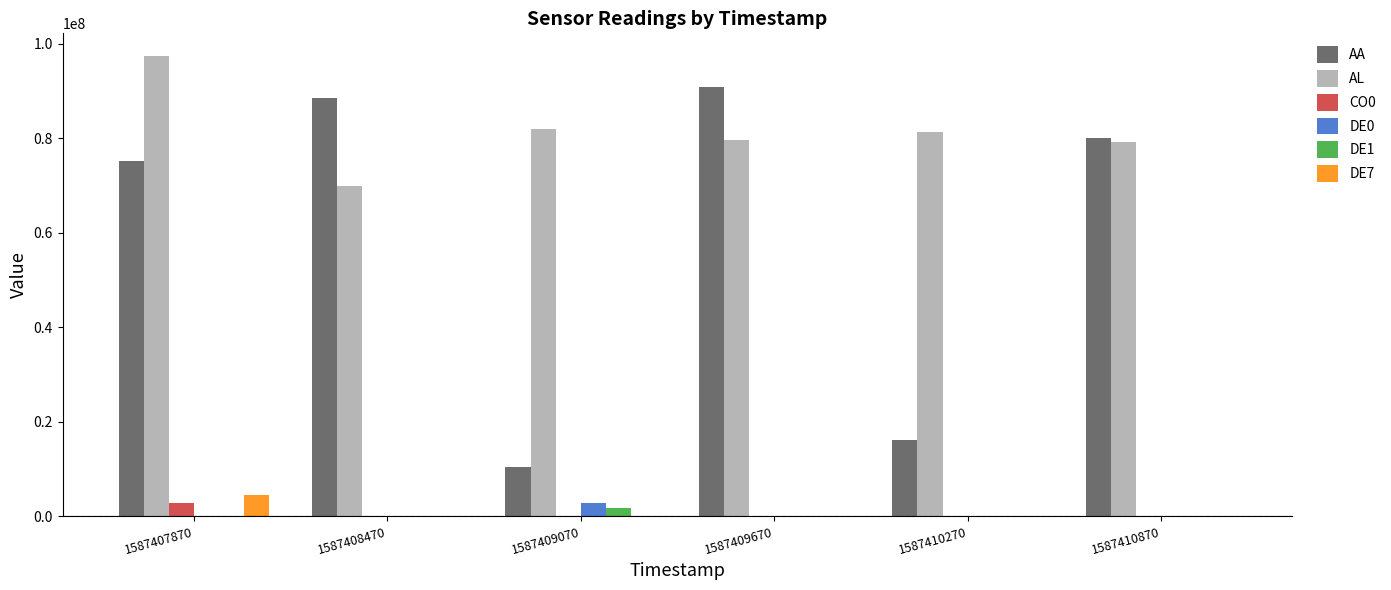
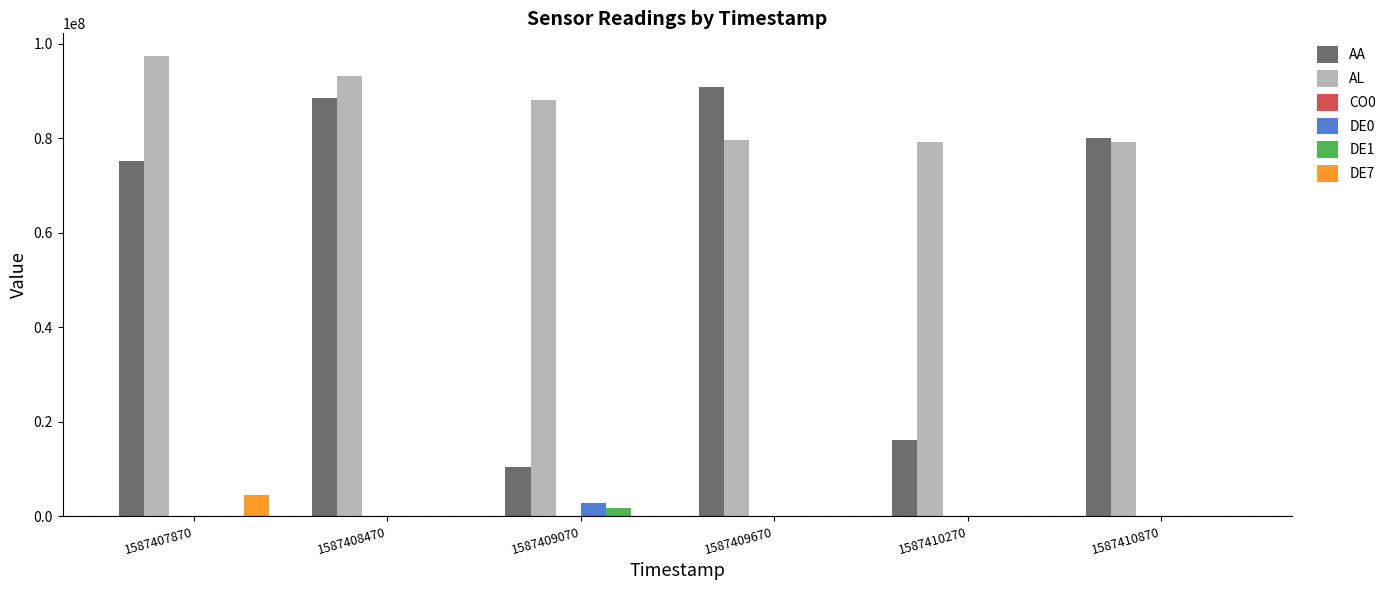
  {
    "AA": {
      "1587407870": 75000000,
      "1587408470": 89000000,
      "1587409070": 10000000,
      "1587409670": 91000000,
      "1587410270": 16000000,
      "1587410870": 80000000
    },
    "AL": {
      "1587407870": 97000000,
-     "1587408470": 70000000,
-     "1587409070": 82000000,
+     "1587408470": 93000000,
+     "1587409070": 88000000,
      "1587409670": 80000000,
-     "1587410270": 81000000,
+     "1587410270": 79000000,
      "1587410870": 79000000
    },
    "CO0": {
-     "1587407870": 3000000
+     "1587407870": 0
    },
    "DE0": {
      "1587409070": 3000000
    },
    "DE1": {
      "1587409070": 2000000
    },
    "DE7": {
      "1587407870": 4000000
    }
  }
